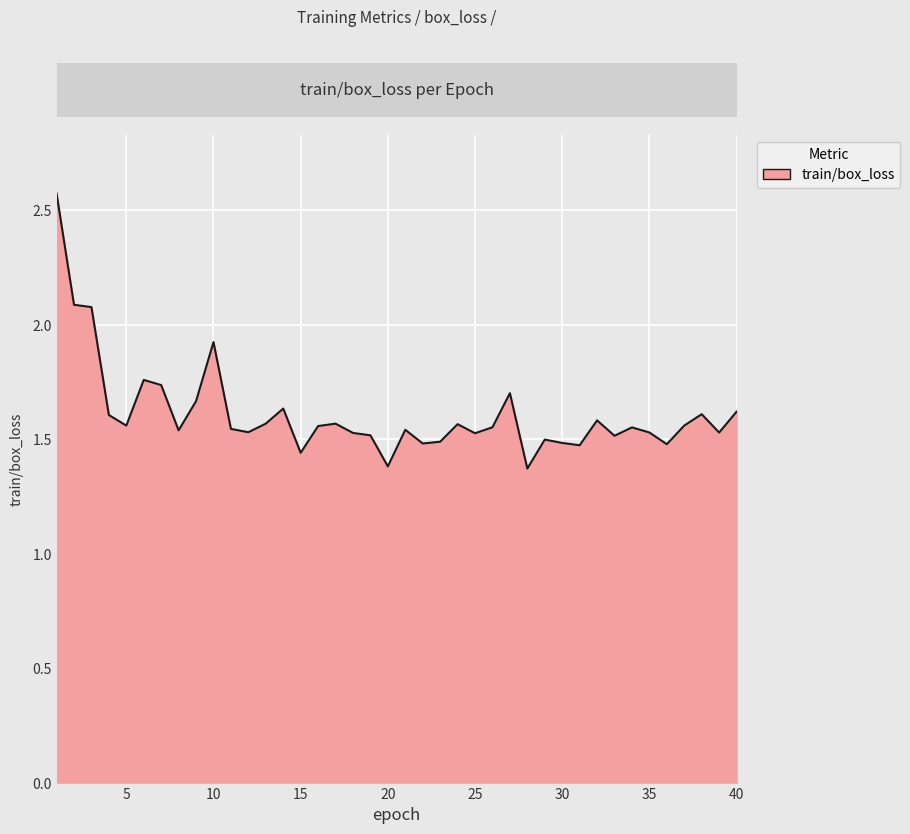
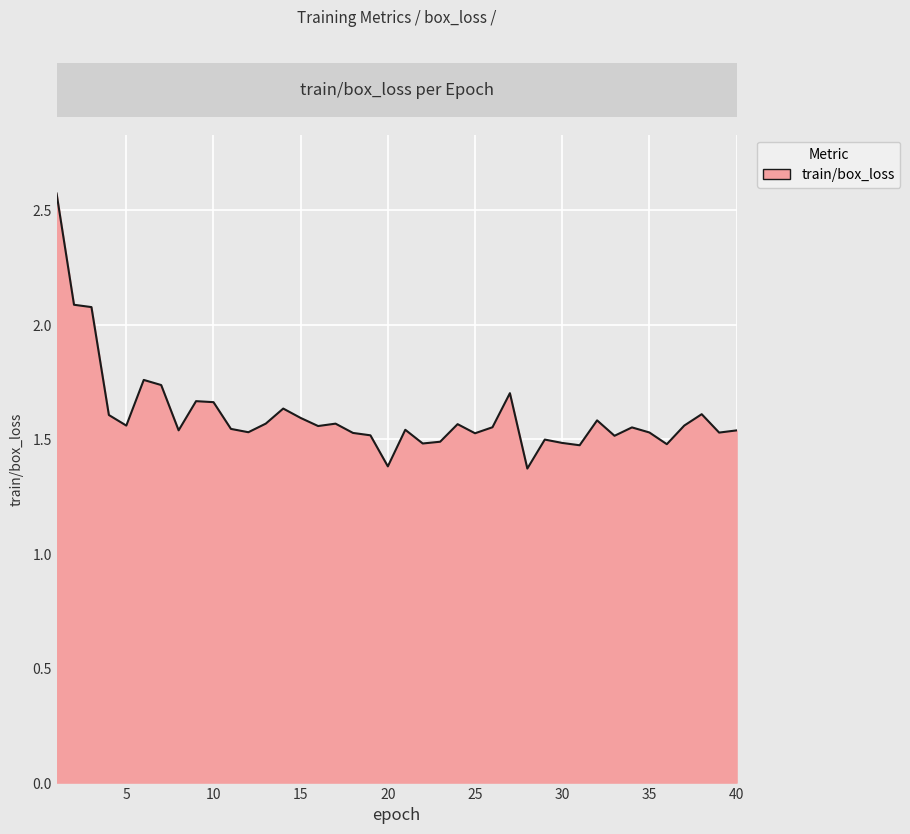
  {
    "5": 1.56,
-   "10": 1.92,
-   "15": 1.44,
+   "10": 1.66,
+   "15": 1.59,
    "20": 1.38,
    "25": 1.53,
    "30": 1.48,
    "35": 1.53,
-   "40": 1.62
+   "40": 1.54
  }
